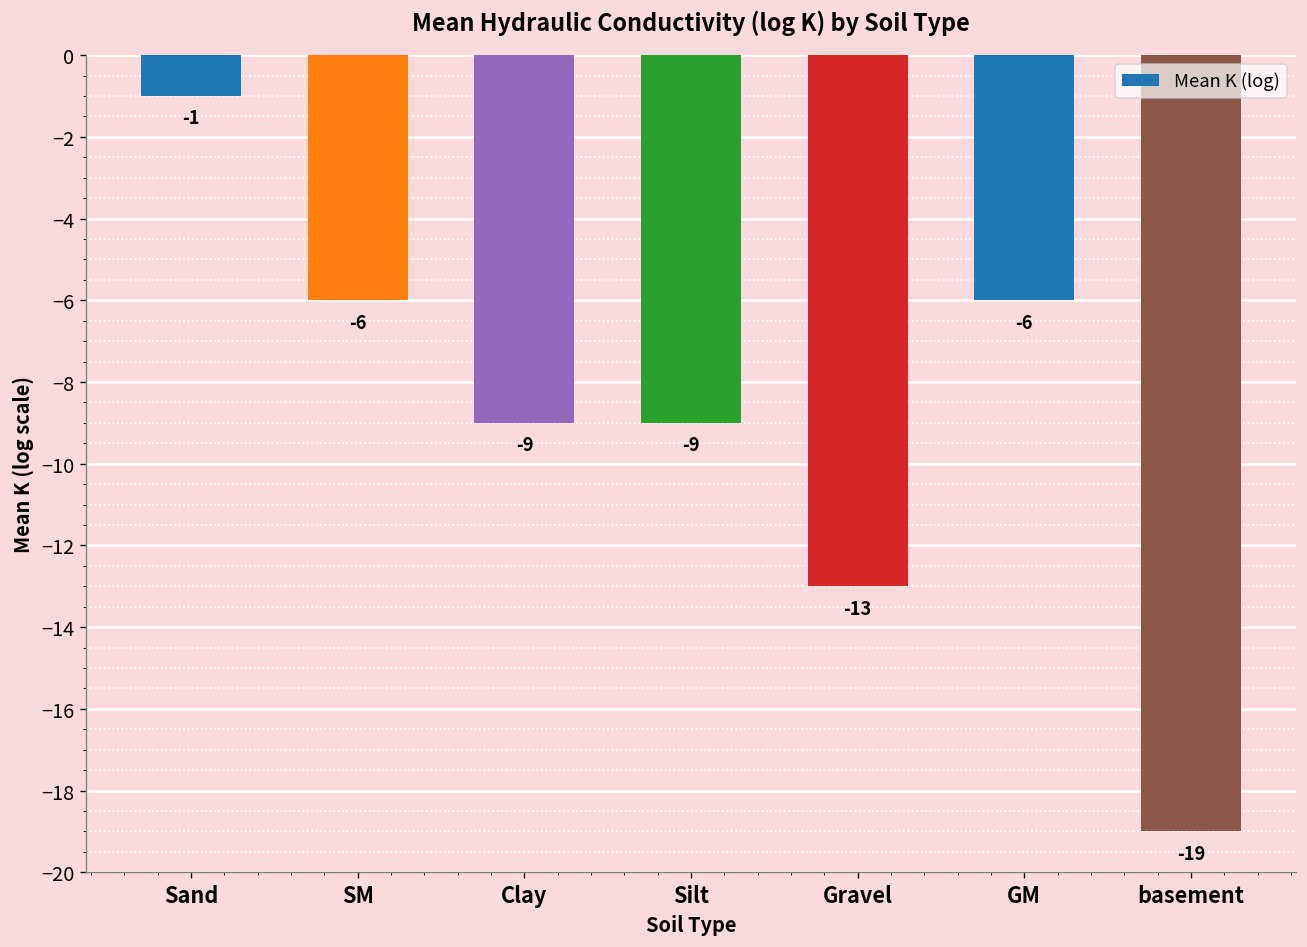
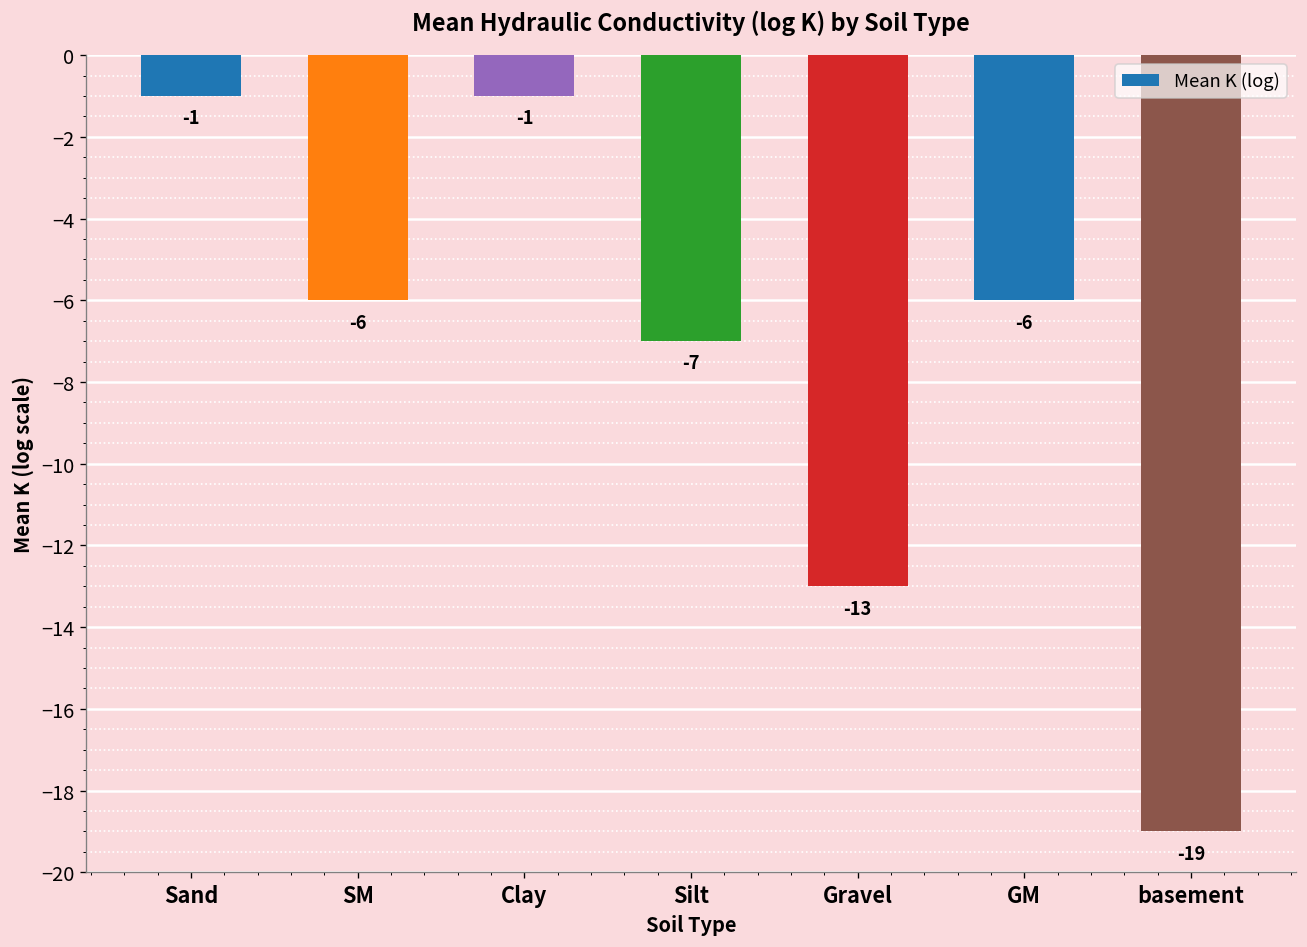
  {
    "Sand": -1,
    "SM": -6,
-   "Clay": -9,
-   "Silt": -9,
+   "Clay": -1,
+   "Silt": -7,
    "Gravel": -13,
    "GM": -6,
    "basement": -19
  }
